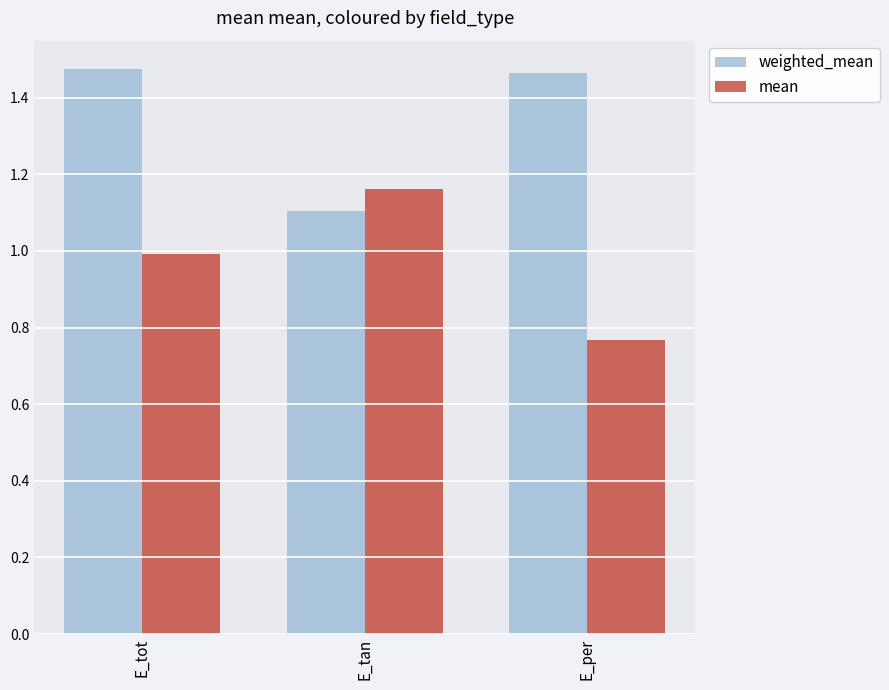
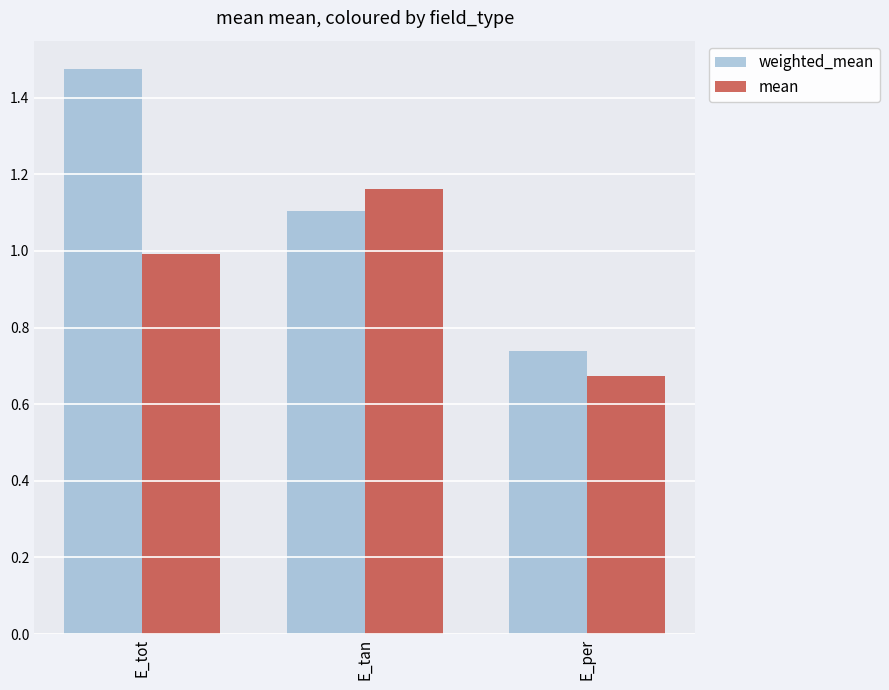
  {
    "weighted_mean": {
      "E_tot": 1.48,
      "E_tan": 1.10,
-     "E_per": 1.47
+     "E_per": 0.74
    },
    "mean": {
      "E_tot": 0.99,
      "E_tan": 1.16,
-     "E_per": 0.77
+     "E_per": 0.67
    }
  }
